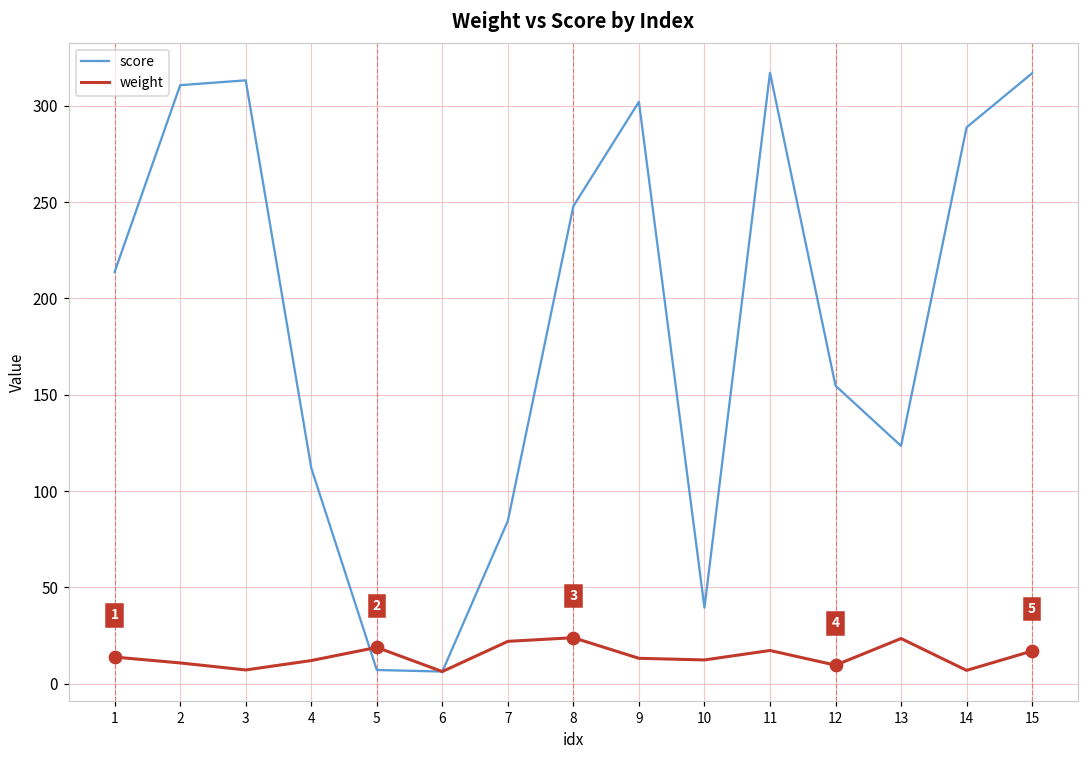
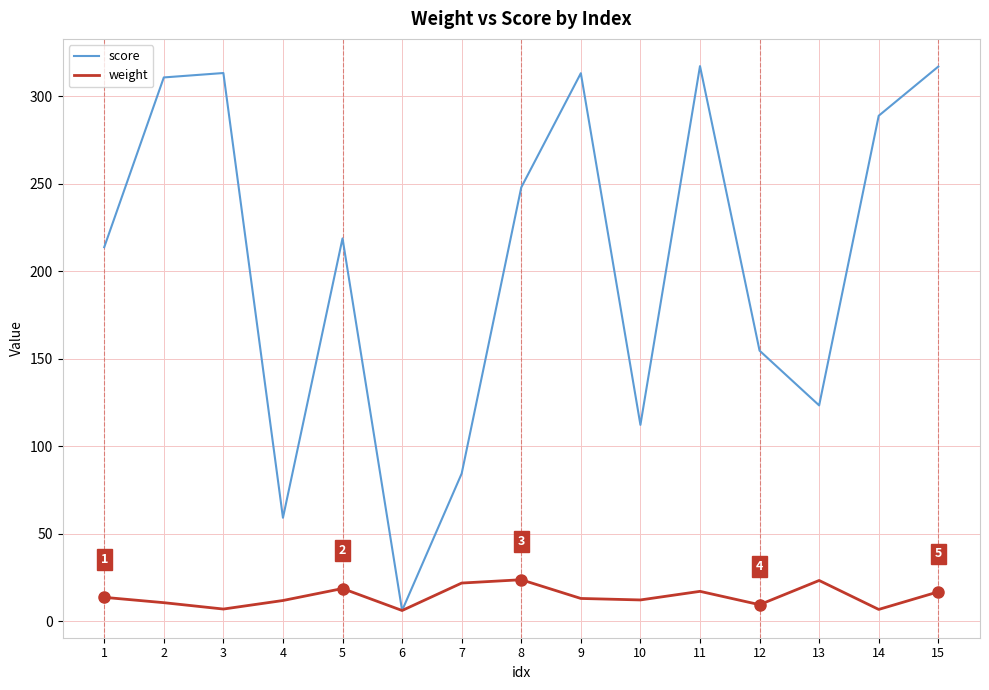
  {
    "score": {
      "1": 214,
      "2": 311,
      "3": 313,
-     "4": 112,
-     "5": 7,
+     "4": 59,
+     "5": 219,
      "7": 85,
      "8": 248,
-     "9": 302,
-     "10": 39,
+     "9": 313,
+     "10": 112,
      "11": 317,
      "12": 155,
      "13": 123,
      "14": 289,
      "15": 317
    }
  }
